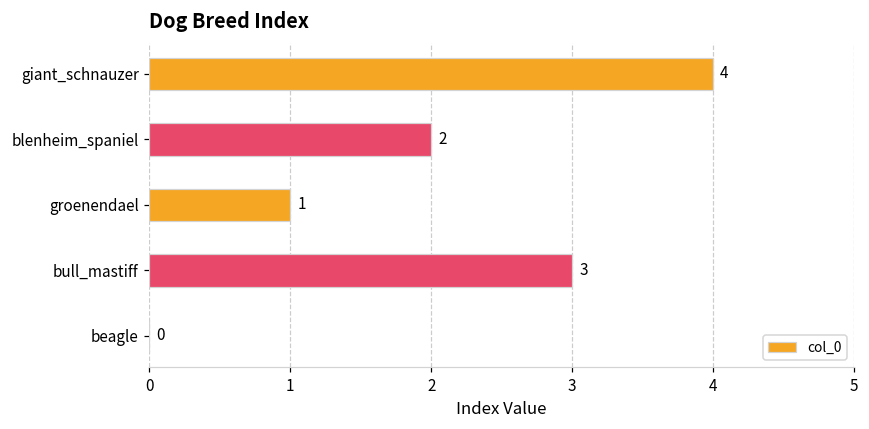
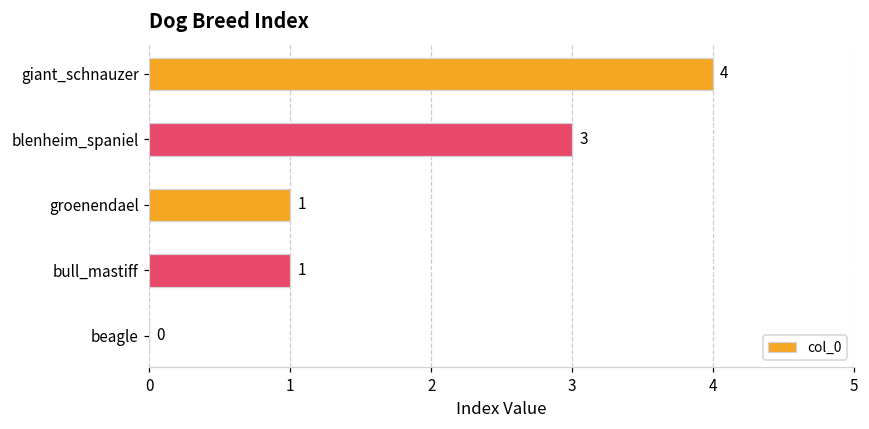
  {
    "giant_schnauzer": 4,
-   "blenheim_spaniel": 2,
+   "blenheim_spaniel": 3,
    "groenendael": 1,
-   "bull_mastiff": 3,
+   "bull_mastiff": 1,
    "beagle": 0
  }
